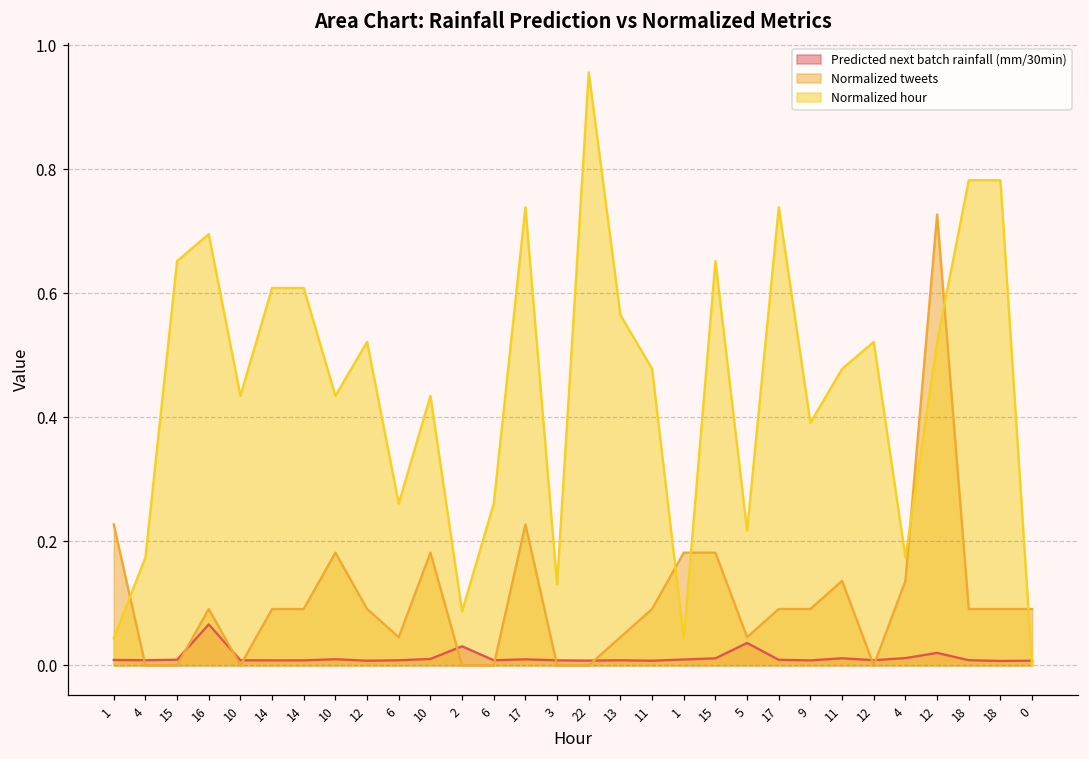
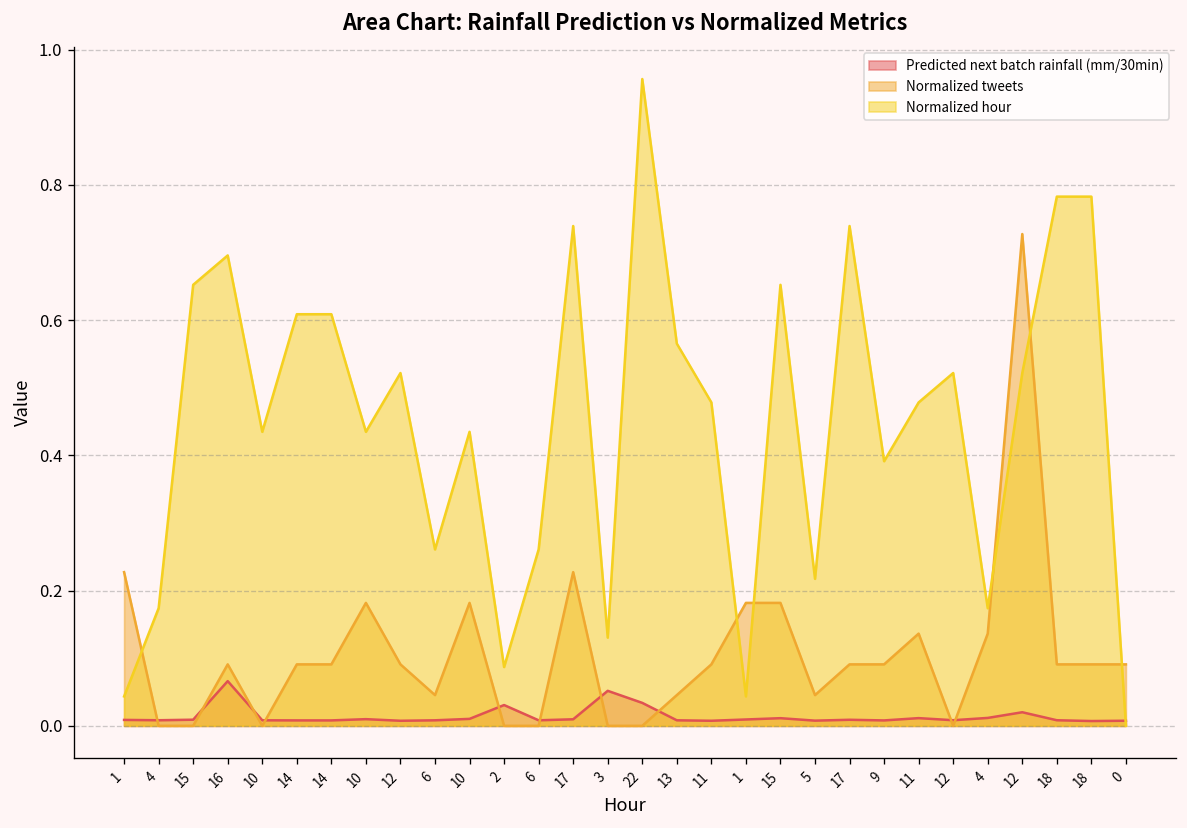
  {
    "Predicted next batch rainfall (mm/30min)": {
      "16": 0.07,
      "2": 0.03,
-     "3": 0.01,
-     "22": 0.01,
+     "3": 0.05,
+     "22": 0.03,
      "13": 0.01,
-     "5": 0.04,
+     "5": 0.01,
      "9": 0.01,
      "0": 0.01
    }
  }
